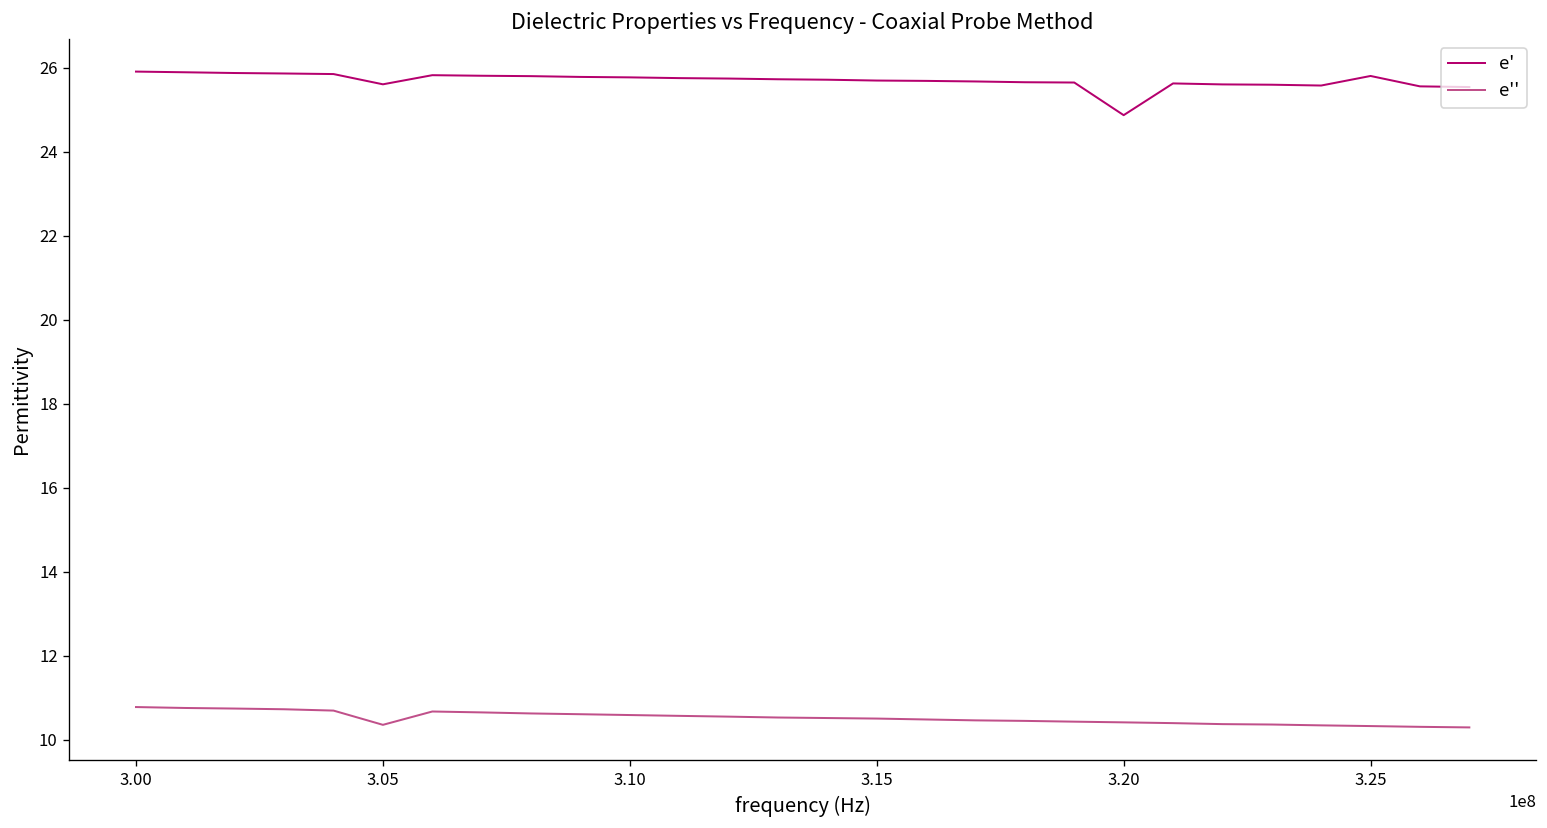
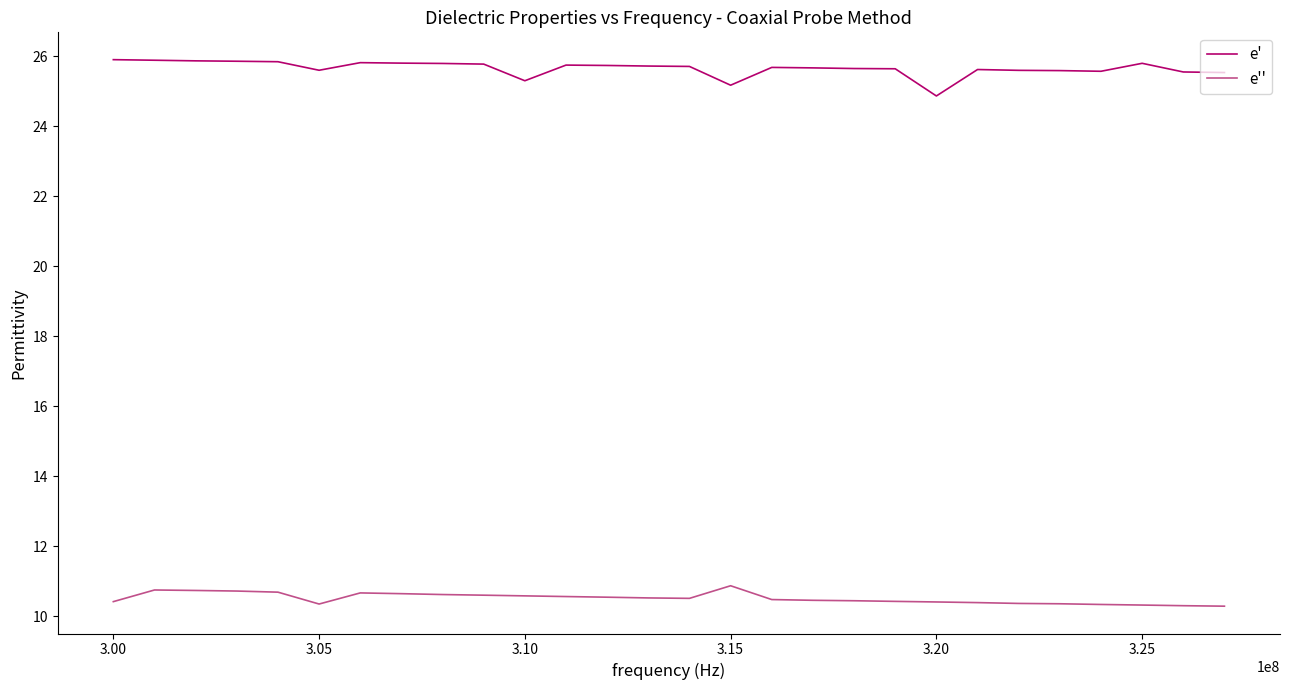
  {
    "e'": {
      "3.00": 25.9,
      "3.05": 25.6,
-     "3.10": 25.8,
-     "3.15": 25.7,
+     "3.10": 25.3,
+     "3.15": 25.2,
      "3.20": 24.9,
      "3.25": 25.8
    },
    "e''": {
-     "3.00": 10.8,
+     "3.00": 10.4,
      "3.05": 10.4,
      "3.10": 10.6,
-     "3.15": 10.5,
+     "3.15": 10.9,
      "3.20": 10.4,
      "3.25": 10.3
    }
  }
